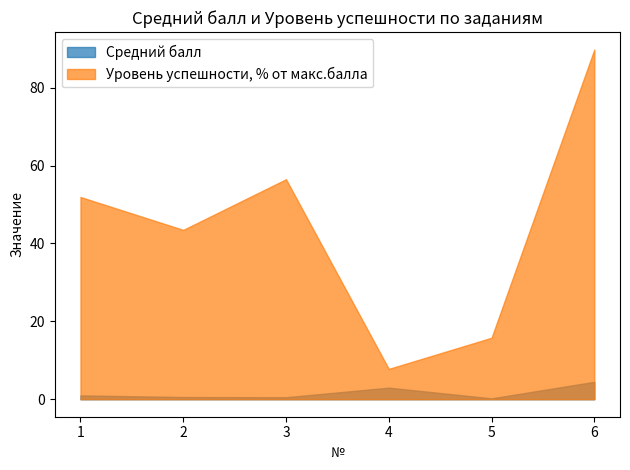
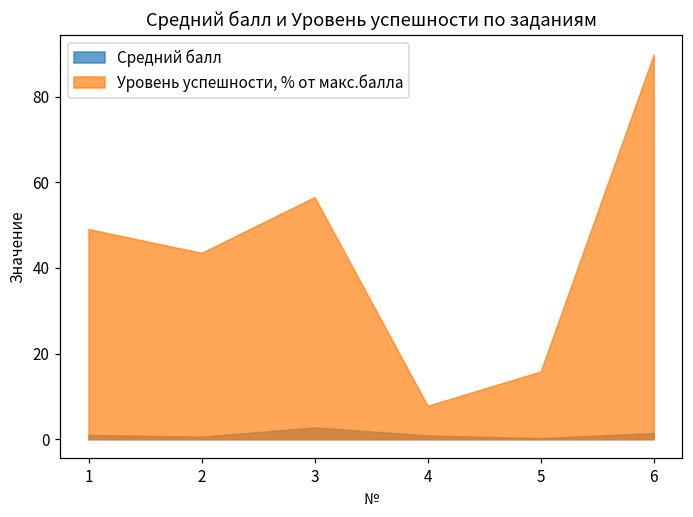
  {
    "Средний балл": {
      "1": 1,
-     "3": 1,
-     "4": 3,
-     "6": 4
+     "3": 3,
+     "4": 1,
+     "6": 1
    },
    "Уровень успешности, % от макс.балла": {
-     "1": 52,
+     "1": 49,
      "2": 43,
      "3": 57,
      "4": 8,
      "5": 16,
      "6": 90
    }
  }
